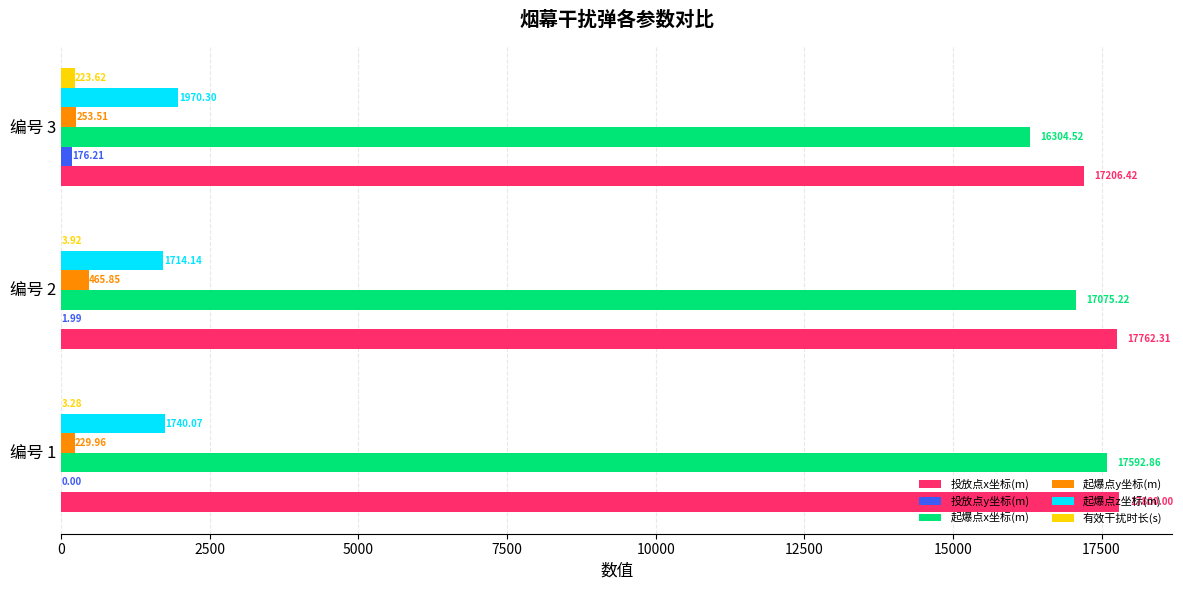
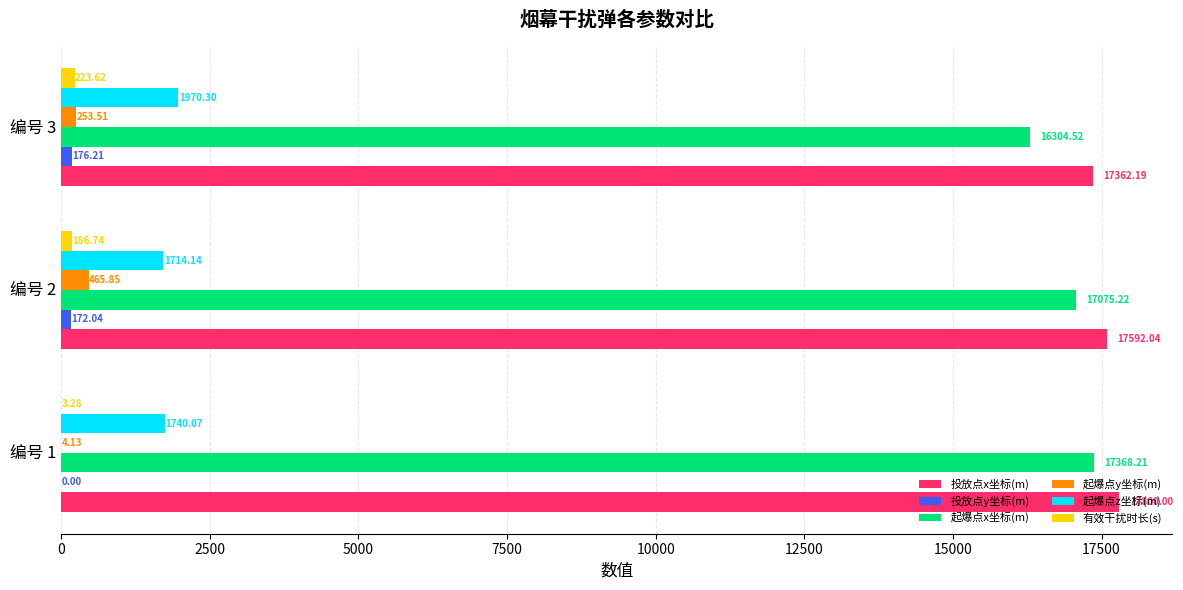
  {
    "投放点x坐标(m)": {
-     "编号 3": 17206.42,
-     "编号 2": 17762.31,
+     "编号 3": 17362.19,
+     "编号 2": 17592.04,
      "编号 1": 17800.00
    },
    "投放点y坐标(m)": {
      "编号 3": 176.21,
-     "编号 2": 1.99,
+     "编号 2": 172.04,
      "编号 1": 0.00
    },
    "起爆点x坐标(m)": {
      "编号 3": 16304.52,
      "编号 2": 17075.22,
-     "编号 1": 17592.86
+     "编号 1": 17368.21
    },
    "起爆点y坐标(m)": {
      "编号 3": 253.51,
      "编号 2": 465.85,
-     "编号 1": 229.96
+     "编号 1": 4.13
    },
    "起爆点z坐标(m)": {
      "编号 3": 1970.30,
      "编号 2": 1714.14,
      "编号 1": 1740.07
    },
    "有效干扰时长(s)": {
      "编号 3": 223.62,
-     "编号 2": 3.92,
+     "编号 2": 186.74,
      "编号 1": 3.28
    }
  }
